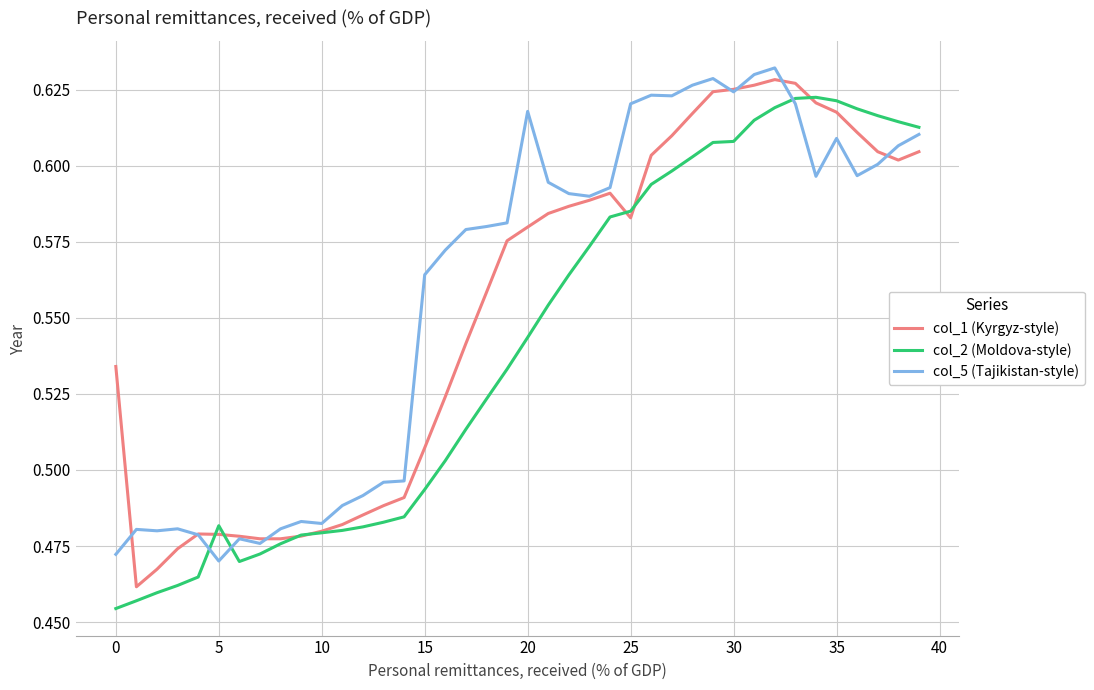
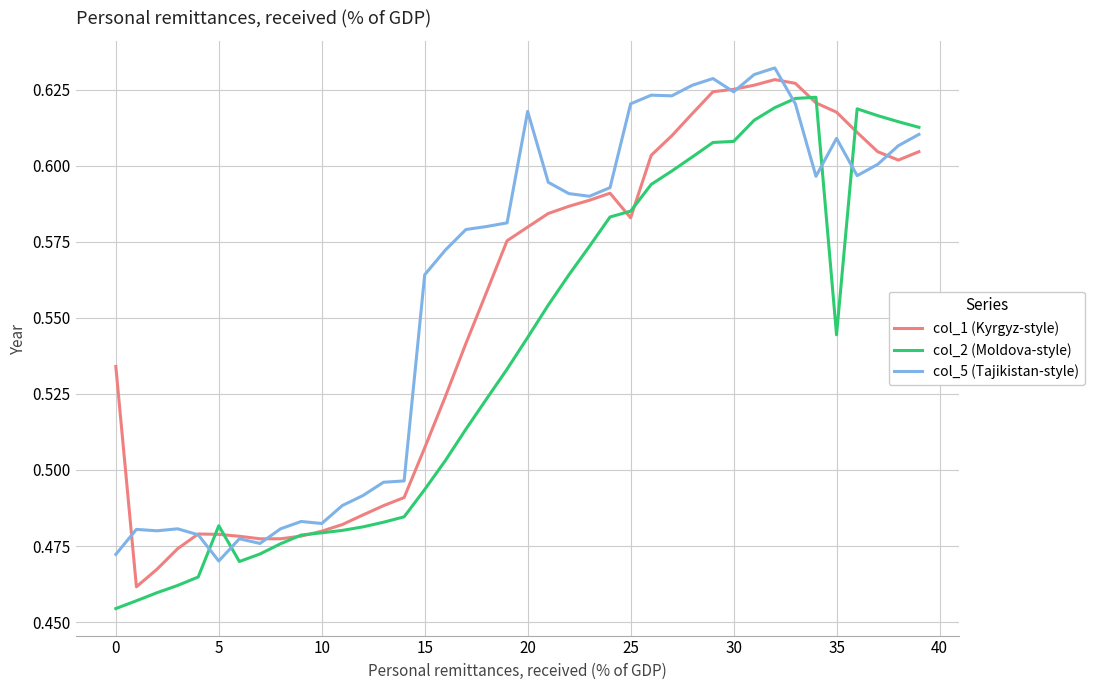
  {
    "col_1 (Kyrgyz-style)": {
      "0": 0.534,
      "5": 0.479,
      "15": 0.507,
      "20": 0.580,
      "25": 0.583,
      "35": 0.618
    },
    "col_2 (Moldova-style)": {
      "0": 0.454,
      "5": 0.482,
      "15": 0.494,
      "20": 0.544,
      "25": 0.585,
      "30": 0.608,
-     "35": 0.621
+     "35": 0.544
    },
    "col_5 (Tajikistan-style)": {
      "0": 0.472,
      "5": 0.470,
      "10": 0.482,
      "15": 0.564,
      "20": 0.618,
      "25": 0.620,
      "35": 0.609
    }
  }
